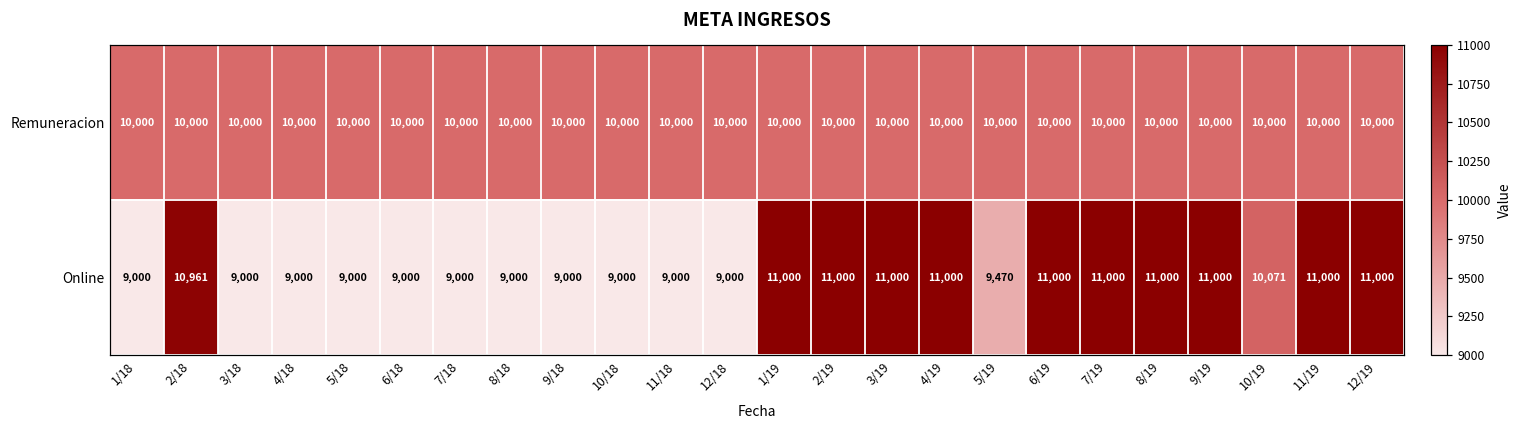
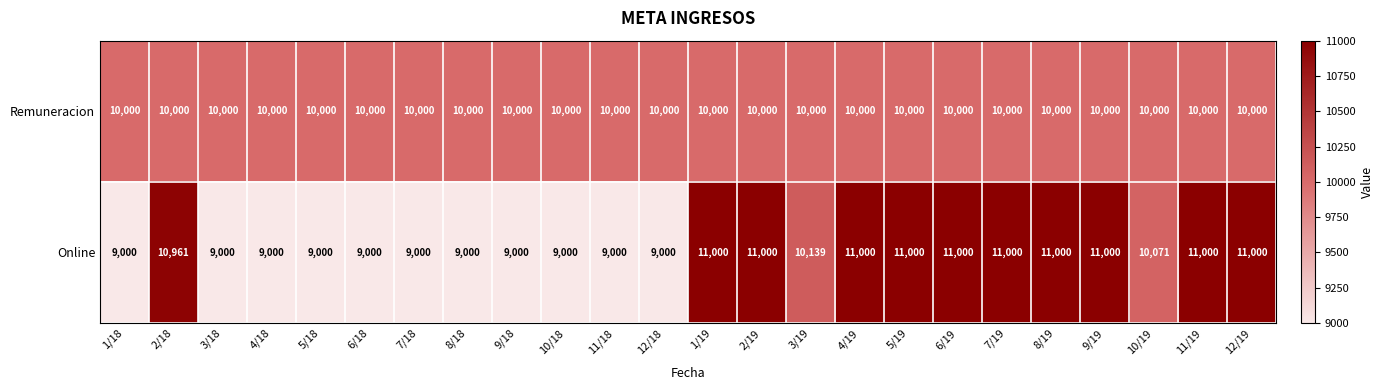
  {
    "Remuneracion": {
      "1/18": "10,000",
      "2/18": "10,000",
      "3/18": "10,000",
      "4/18": "10,000",
      "5/18": "10,000",
      "6/18": "10,000",
      "7/18": "10,000",
      "8/18": "10,000",
      "9/18": "10,000",
      "10/18": "10,000",
      "11/18": "10,000",
      "12/18": "10,000",
      "1/19": "10,000",
      "2/19": "10,000",
      "3/19": "10,000",
      "4/19": "10,000",
      "5/19": "10,000",
      "6/19": "10,000",
      "7/19": "10,000",
      "8/19": "10,000",
      "9/19": "10,000",
      "10/19": "10,000",
      "11/19": "10,000",
      "12/19": "10,000"
    },
    "Online": {
      "1/18": "9,000",
      "2/18": "10,961",
      "3/18": "9,000",
      "4/18": "9,000",
      "5/18": "9,000",
      "6/18": "9,000",
      "7/18": "9,000",
      "8/18": "9,000",
      "9/18": "9,000",
      "10/18": "9,000",
      "11/18": "9,000",
      "12/18": "9,000",
      "1/19": "11,000",
      "2/19": "11,000",
-     "3/19": "11,000",
+     "3/19": "10,139",
      "4/19": "11,000",
-     "5/19": "9,470",
+     "5/19": "11,000",
      "6/19": "11,000",
      "7/19": "11,000",
      "8/19": "11,000",
      "9/19": "11,000",
      "10/19": "10,071",
      "11/19": "11,000",
      "12/19": "11,000"
    }
  }
